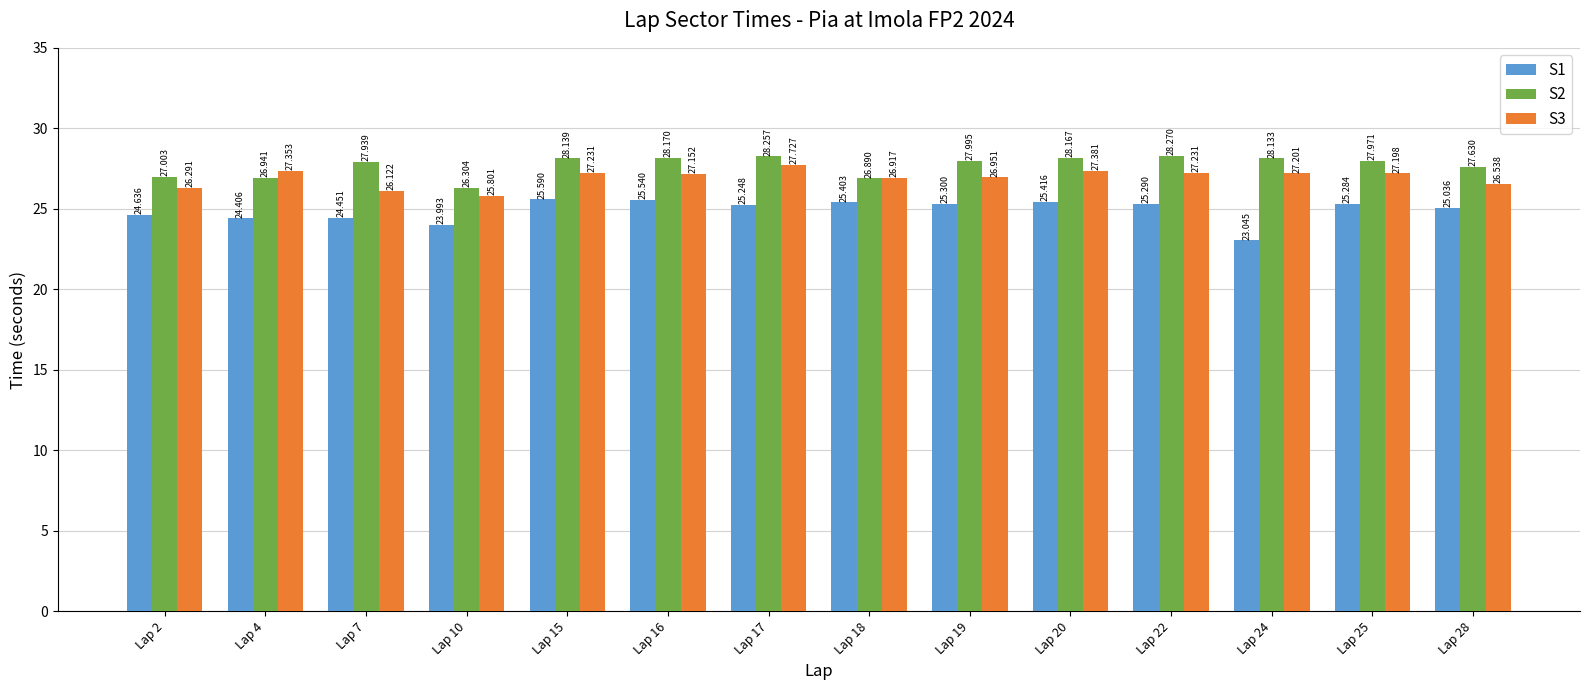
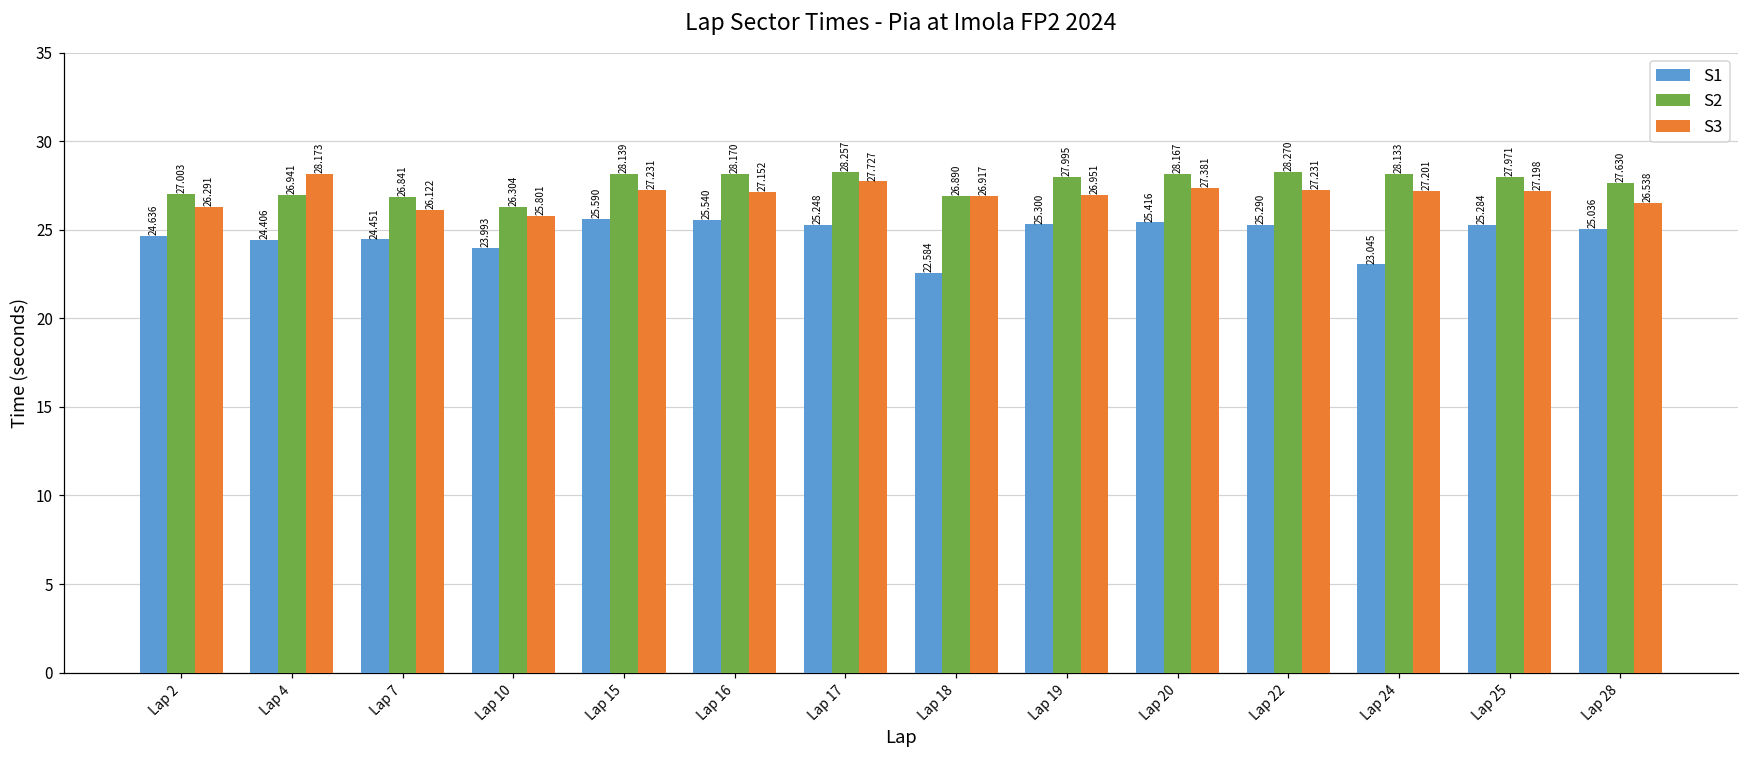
  {
    "S1": {
      "Lap 2": 24.636,
      "Lap 4": 24.406,
      "Lap 7": 24.451,
      "Lap 10": 23.993,
      "Lap 15": 25.590,
      "Lap 16": 25.540,
      "Lap 17": 25.248,
-     "Lap 18": 25.403,
+     "Lap 18": 22.584,
      "Lap 19": 25.300,
      "Lap 20": 25.416,
      "Lap 22": 25.290,
      "Lap 24": 23.045,
      "Lap 25": 25.284,
      "Lap 28": 25.036
    },
    "S2": {
      "Lap 2": 27.003,
      "Lap 4": 26.941,
-     "Lap 7": 27.939,
+     "Lap 7": 26.841,
      "Lap 10": 26.304,
      "Lap 15": 28.139,
      "Lap 16": 28.170,
      "Lap 17": 28.257,
      "Lap 18": 26.890,
      "Lap 19": 27.995,
      "Lap 20": 28.167,
      "Lap 22": 28.270,
      "Lap 24": 28.133,
      "Lap 25": 27.971,
      "Lap 28": 27.630
    },
    "S3": {
      "Lap 2": 26.291,
-     "Lap 4": 27.353,
+     "Lap 4": 28.173,
      "Lap 7": 26.122,
      "Lap 10": 25.801,
      "Lap 15": 27.231,
      "Lap 16": 27.152,
      "Lap 17": 27.727,
      "Lap 18": 26.917,
      "Lap 19": 26.951,
      "Lap 20": 27.381,
      "Lap 22": 27.231,
      "Lap 24": 27.201,
      "Lap 25": 27.198,
      "Lap 28": 26.538
    }
  }
